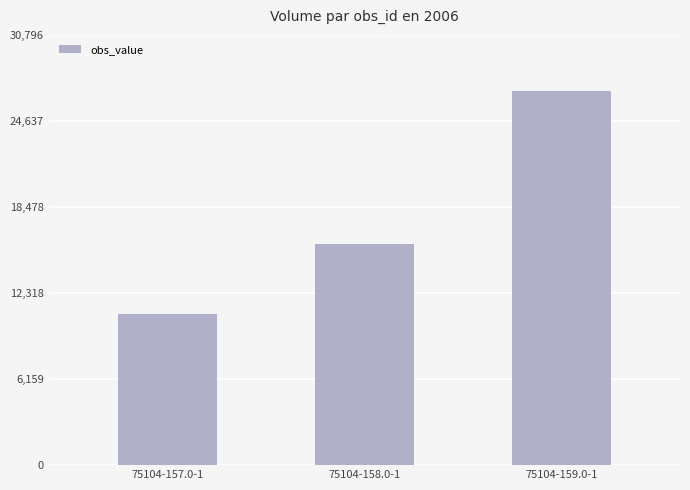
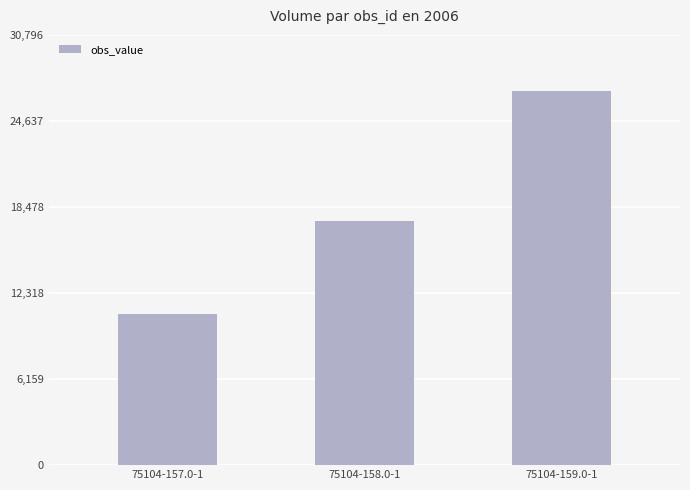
  {
    "75104-157.0-1": "10,800",
-   "75104-158.0-1": "15,800",
+   "75104-158.0-1": "17,500",
    "75104-159.0-1": "26,800"
  }
